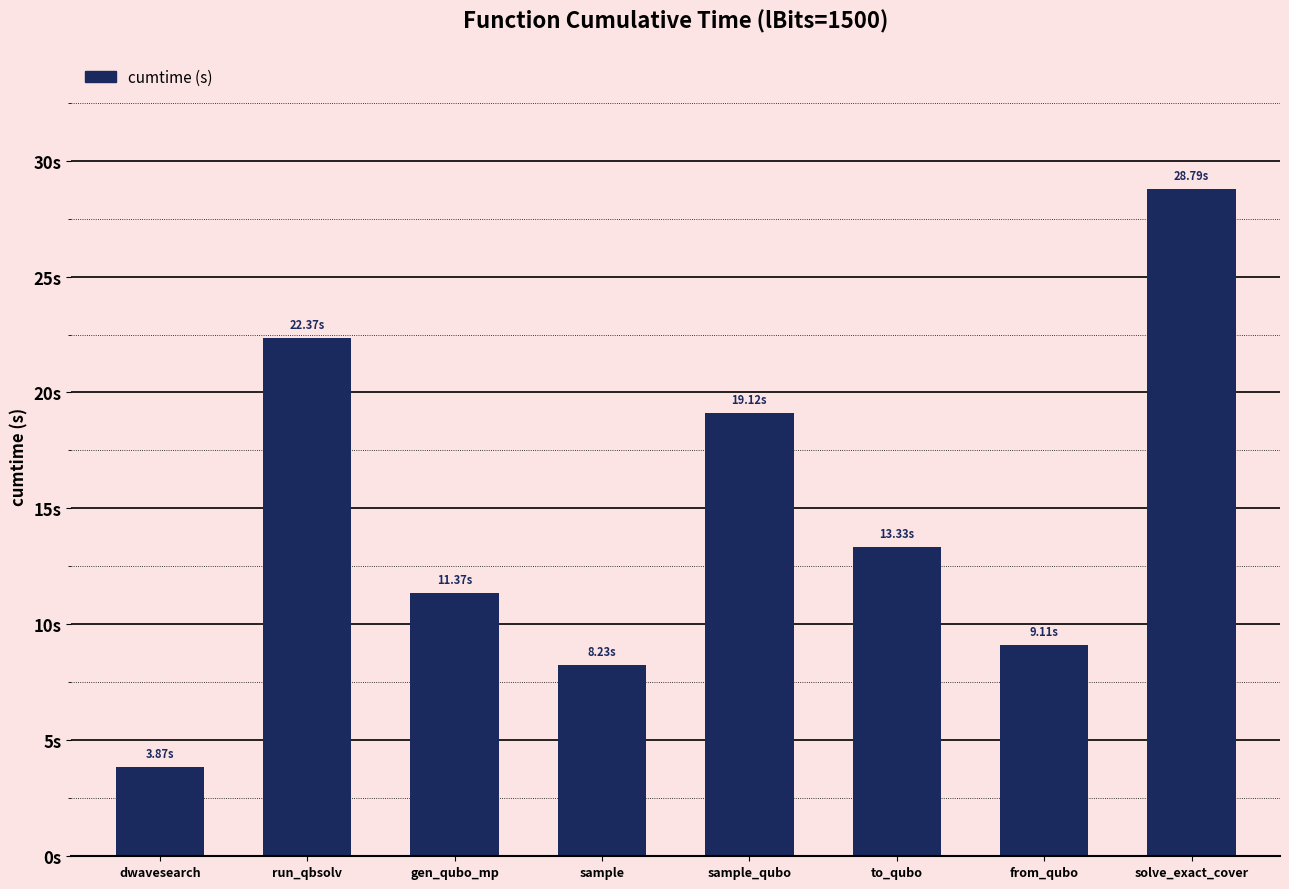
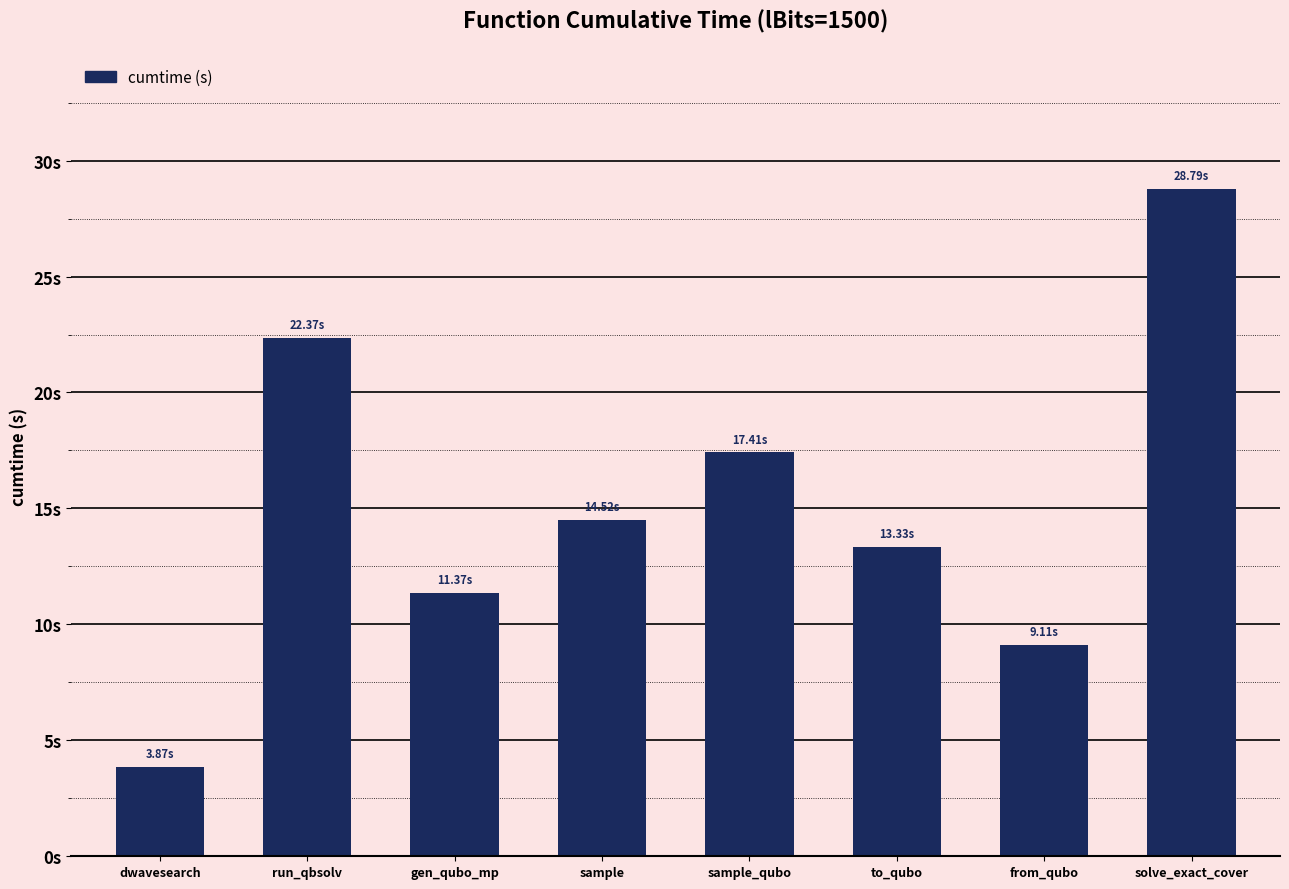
  {
    "dwavesearch": "3.87s",
    "run_qbsolv": "22.37s",
    "gen_qubo_mp": "11.37s",
-   "sample": "8.23s",
-   "sample_qubo": "19.12s",
+   "sample": "14.52s",
+   "sample_qubo": "17.41s",
    "to_qubo": "13.33s",
    "from_qubo": "9.11s",
    "solve_exact_cover": "28.79s"
  }
